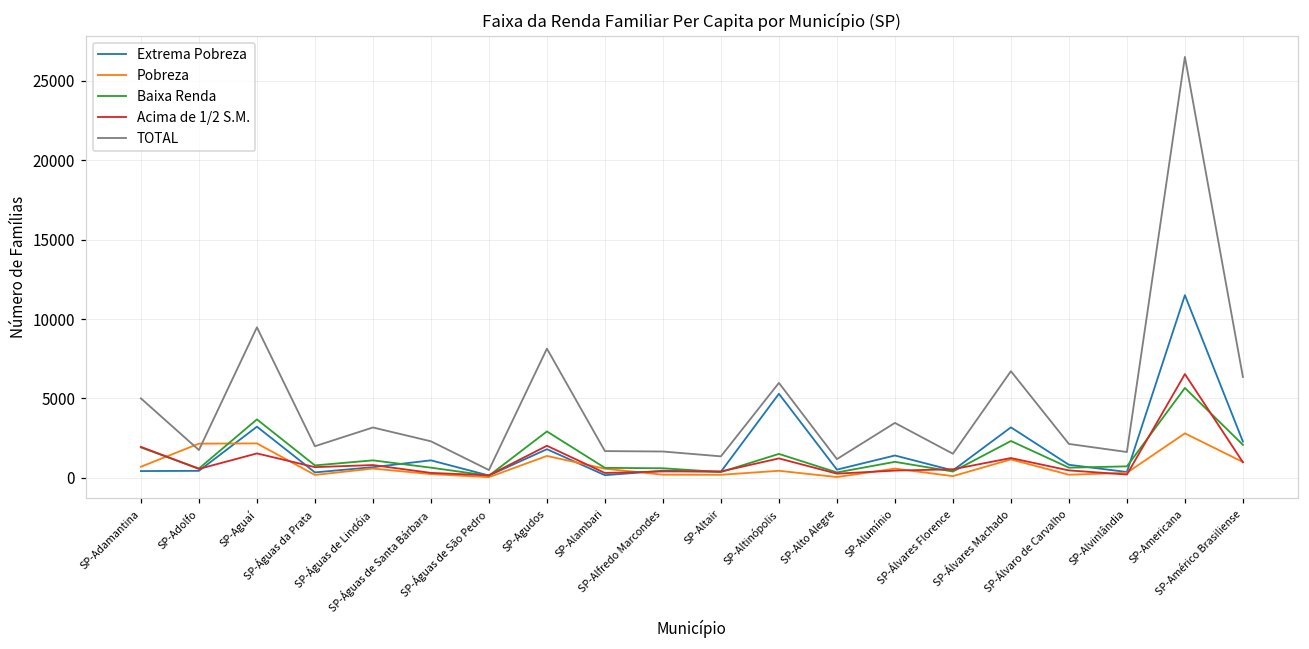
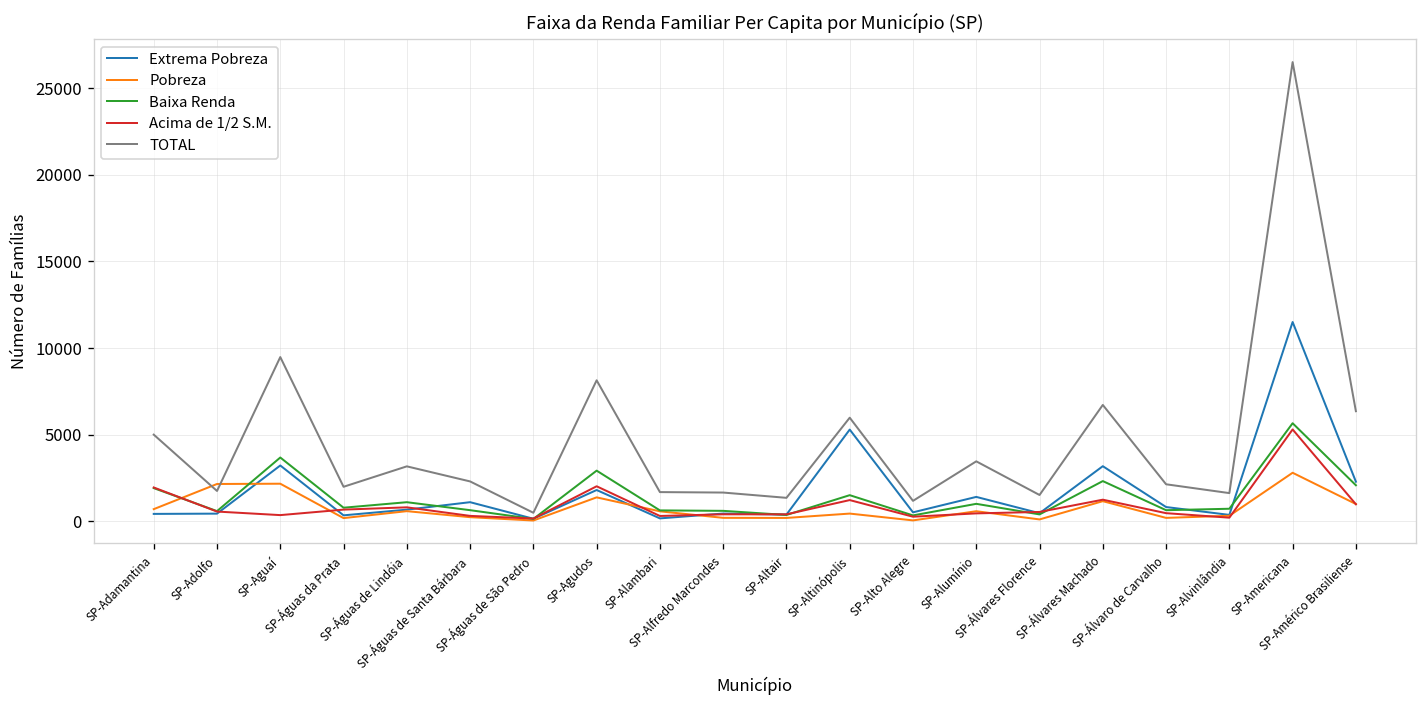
  {
    "Extrema Pobreza": {
      "SP-Adamantina": 400,
      "SP-Aguaí": 3200,
      "SP-Águas de Santa Bárbara": 1100,
      "SP-Agudos": 1800,
      "SP-Altinópolis": 5300,
      "SP-Alto Alegre": 500,
      "SP-Alumínio": 1400,
      "SP-Álvares Machado": 3200,
      "SP-Álvaro de Carvalho": 800,
      "SP-Americana": 11500,
      "SP-Américo Brasiliense": 2300
    },
    "Pobreza": {
      "SP-Adamantina": 700,
      "SP-Adolfo": 2200,
      "SP-Aguaí": 2200,
      "SP-Agudos": 1400,
      "SP-Alfredo Marcondes": 200,
      "SP-Altinópolis": 400,
      "SP-Alto Alegre": 100,
      "SP-Álvares Florence": 100,
      "SP-Álvaro de Carvalho": 200,
      "SP-Americana": 2800
    },
    "Baixa Renda": {
      "SP-Aguaí": 3700,
      "SP-Águas de Lindóia": 1100,
      "SP-Águas de Santa Bárbara": 600,
      "SP-Agudos": 2900,
      "SP-Altinópolis": 1500,
      "SP-Alumínio": 1000,
      "SP-Álvares Machado": 2300,
      "SP-Alvinlândia": 700,
      "SP-Americana": 5700,
      "SP-Américo Brasiliense": 2100
    },
    "Acima de 1/2 S.M.": {
-     "SP-Aguaí": 1500,
+     "SP-Aguaí": 400,
      "SP-Agudos": 2000,
      "SP-Altinópolis": 1200,
-     "SP-Americana": 6500
+     "SP-Americana": 5300
    },
    "TOTAL": {
      "SP-Adamantina": 5000,
      "SP-Adolfo": 1800,
      "SP-Aguaí": 9500,
      "SP-Águas da Prata": 2000,
      "SP-Águas de Lindóia": 3200,
      "SP-Águas de Santa Bárbara": 2300,
      "SP-Águas de São Pedro": 500,
      "SP-Agudos": 8100,
      "SP-Alambari": 1700,
      "SP-Alfredo Marcondes": 1700,
      "SP-Altair": 1400,
      "SP-Altinópolis": 6000,
      "SP-Alto Alegre": 1200,
      "SP-Alumínio": 3500,
      "SP-Álvares Florence": 1500,
      "SP-Álvares Machado": 6700,
      "SP-Álvaro de Carvalho": 2100,
      "SP-Alvinlândia": 1600,
      "SP-Americana": 26500,
      "SP-Américo Brasiliense": 6400
    }
  }
